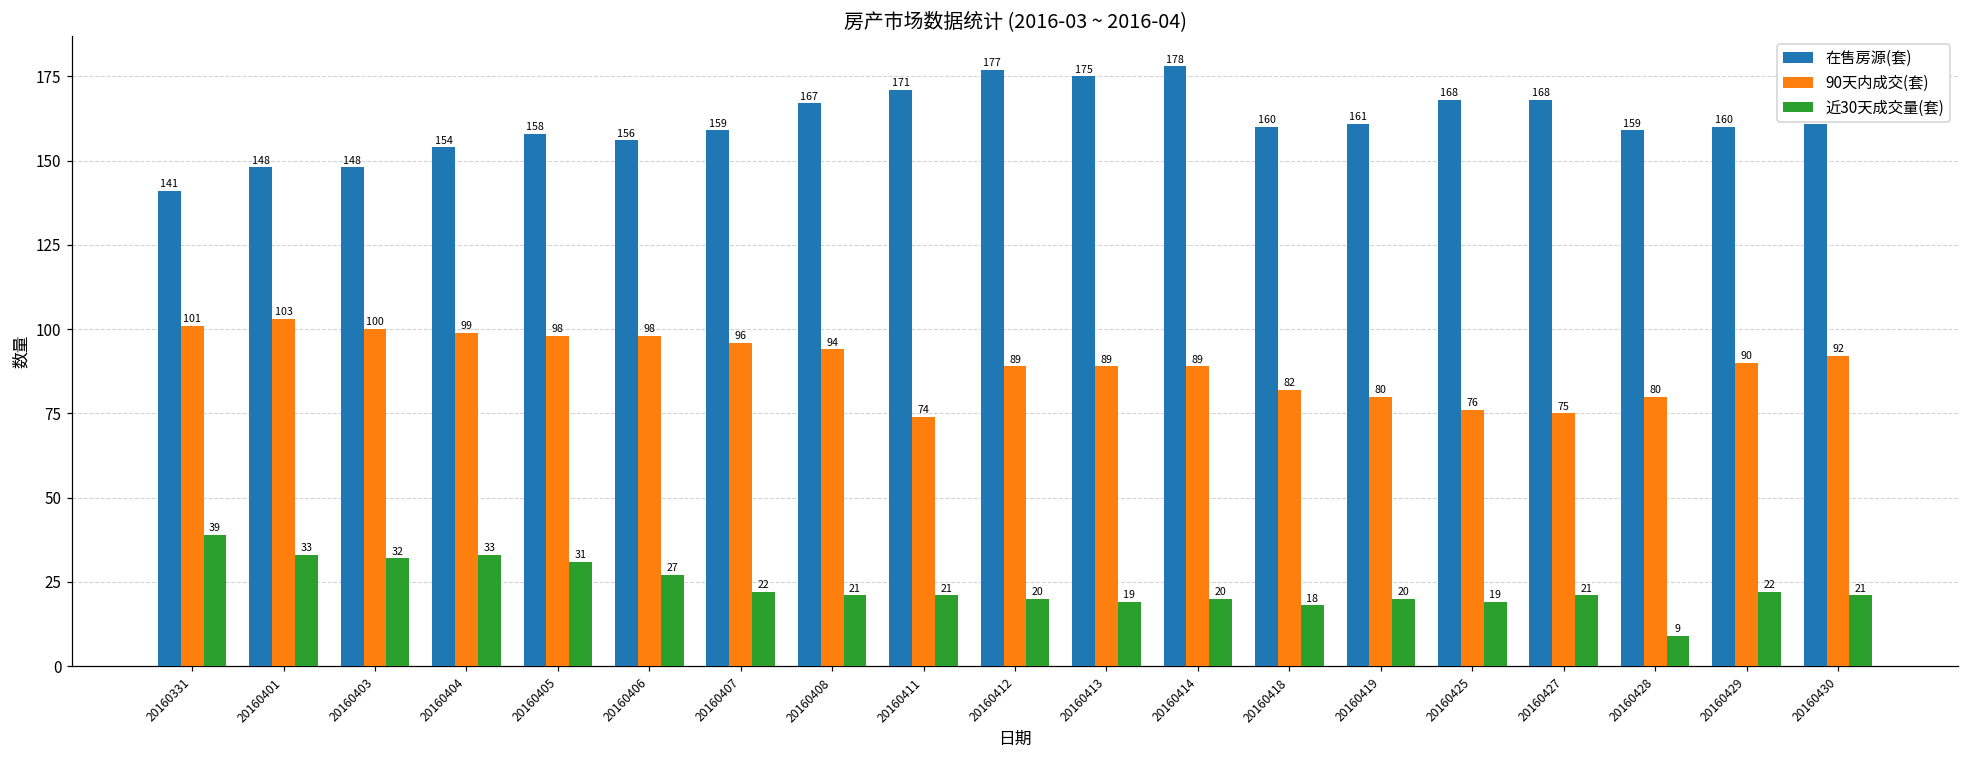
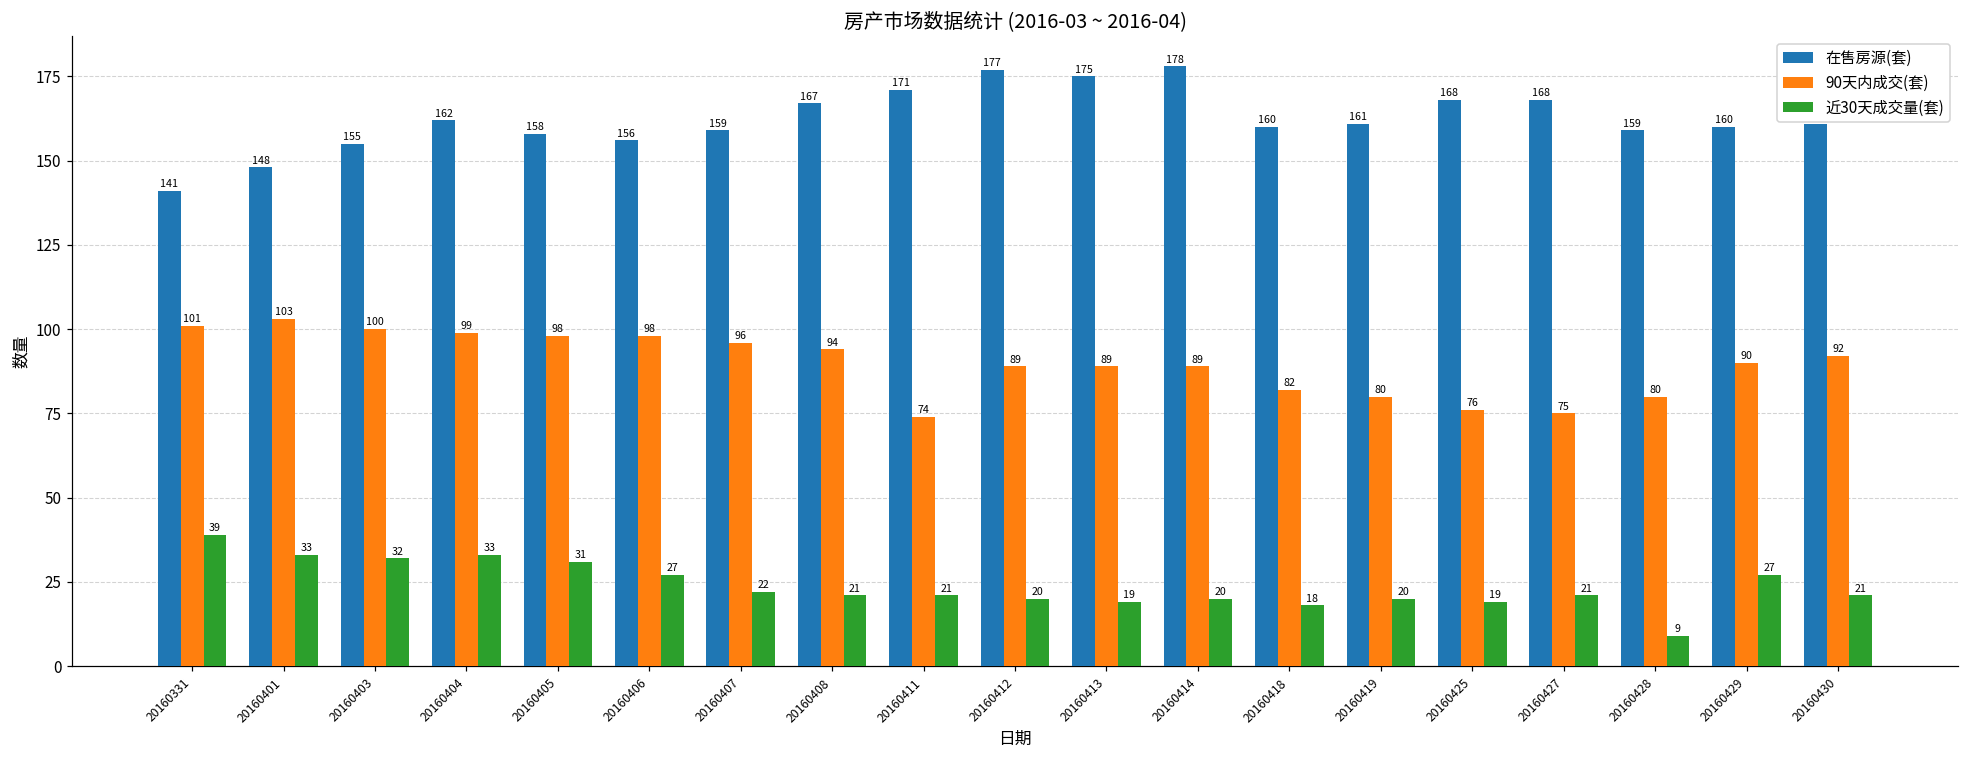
  {
    "在售房源(套)": {
      "20160331": 141,
      "20160401": 148,
-     "20160403": 148,
-     "20160404": 154,
+     "20160403": 155,
+     "20160404": 162,
      "20160405": 158,
      "20160406": 156,
      "20160407": 159,
      "20160408": 167,
      "20160411": 171,
      "20160412": 177,
      "20160413": 175,
      "20160414": 178,
      "20160418": 160,
      "20160419": 161,
      "20160425": 168,
      "20160427": 168,
      "20160428": 159,
      "20160429": 160
    },
    "90天内成交(套)": {
      "20160331": 101,
      "20160401": 103,
      "20160403": 100,
      "20160404": 99,
      "20160405": 98,
      "20160406": 98,
      "20160407": 96,
      "20160408": 94,
      "20160411": 74,
      "20160412": 89,
      "20160413": 89,
      "20160414": 89,
      "20160418": 82,
      "20160419": 80,
      "20160425": 76,
      "20160427": 75,
      "20160428": 80,
      "20160429": 90,
      "20160430": 92
    },
    "近30天成交量(套)": {
      "20160331": 39,
      "20160401": 33,
      "20160403": 32,
      "20160404": 33,
      "20160405": 31,
      "20160406": 27,
      "20160407": 22,
      "20160408": 21,
      "20160411": 21,
      "20160412": 20,
      "20160413": 19,
      "20160414": 20,
      "20160418": 18,
      "20160419": 20,
      "20160425": 19,
      "20160427": 21,
      "20160428": 9,
-     "20160429": 22,
+     "20160429": 27,
      "20160430": 21
    }
  }
